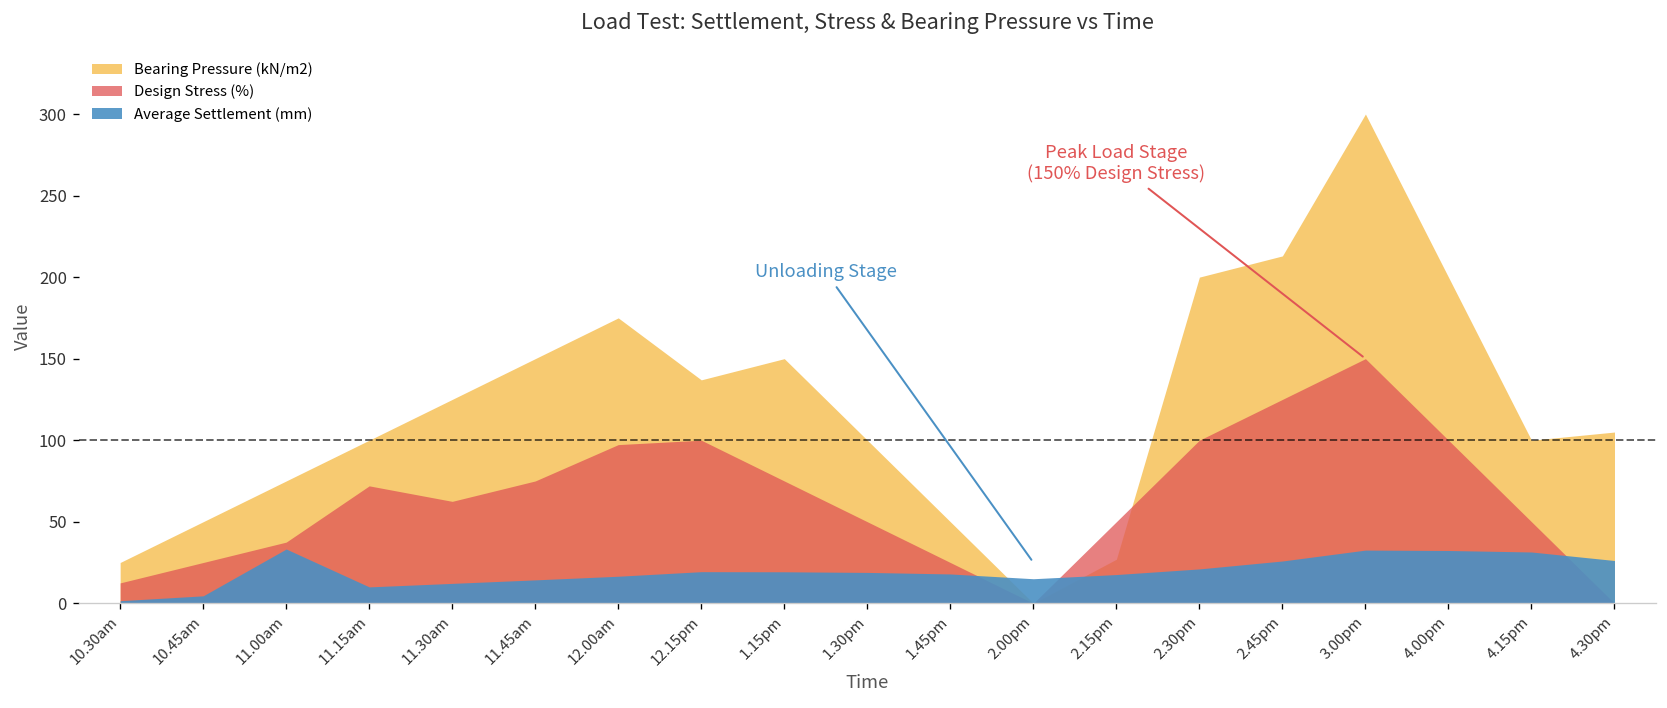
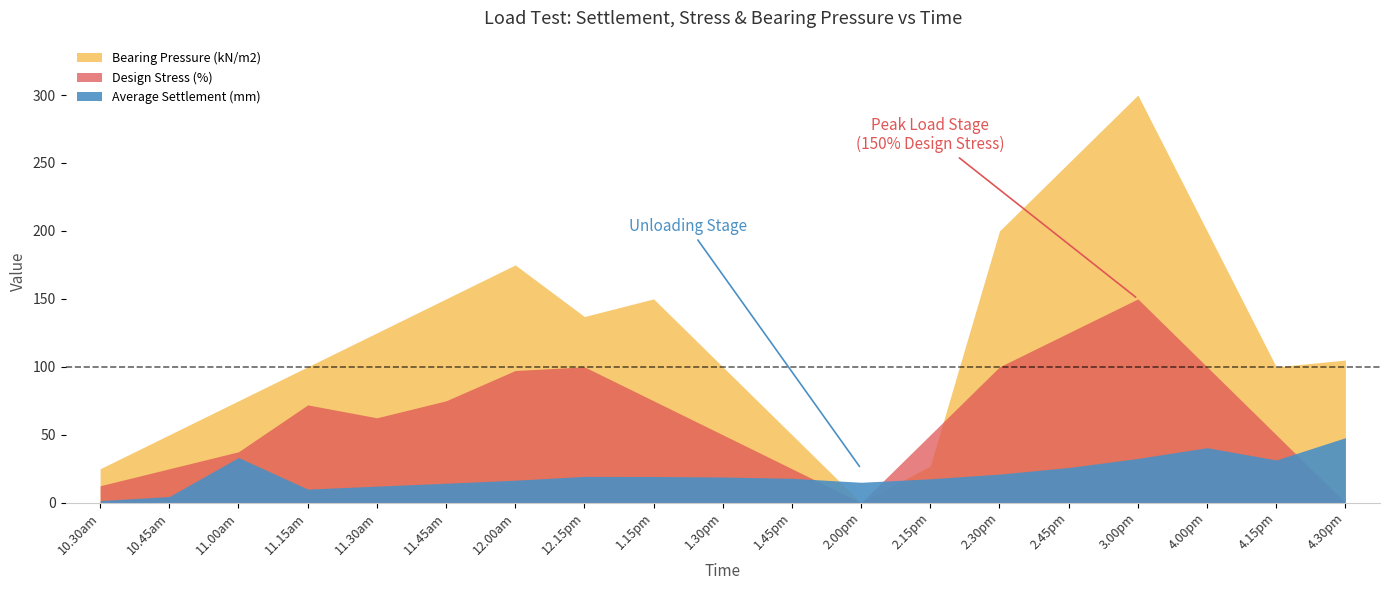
  {
    "Bearing Pressure (kN/m2)": {
      "10.30am": "25",
      "10.45am": "50",
      "11.00am": "75",
      "11.15am": "100",
      "11.30am": "125",
      "11.45am": "150",
      "12.00am": "175",
      "12.15pm": "137",
      "1.15pm": "150",
      "1.30pm": "100",
      "1.45pm": "50",
      "2.15pm": "27",
-     "2.45pm": "213",
+     "2.45pm": "250",
      "3.00pm": "300",
      "4.00pm": "200",
      "4.15pm": "100",
      "4.30pm": "105"
    },
    "Design Stress (%)": {
      "3.00pm": "(150% Design Stress)"
    },
    "Average Settlement (mm)": {
      "10.45am": "5",
      "11.00am": "33",
      "11.15am": "10",
      "11.30am": "12",
      "11.45am": "14",
      "12.00am": "17",
      "12.15pm": "19",
      "1.15pm": "19",
      "1.30pm": "19",
      "1.45pm": "18",
      "2.00pm": "15",
      "2.15pm": "18",
      "2.30pm": "21",
      "2.45pm": "26",
      "3.00pm": "33",
-     "4.00pm": "32",
+     "4.00pm": "41",
      "4.15pm": "31",
-     "4.30pm": "26"
+     "4.30pm": "48"
    }
  }
